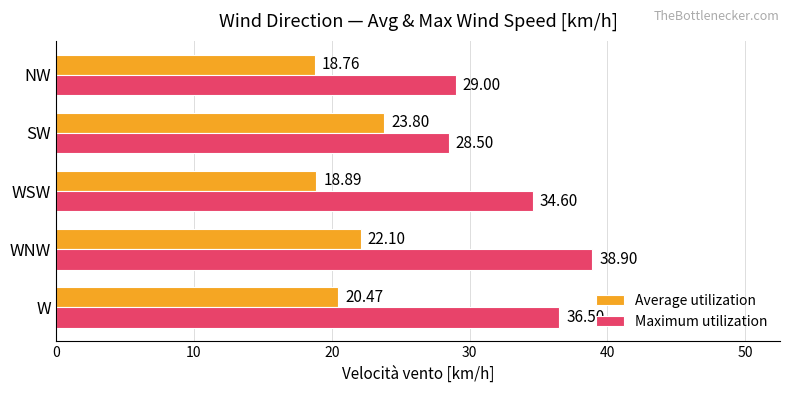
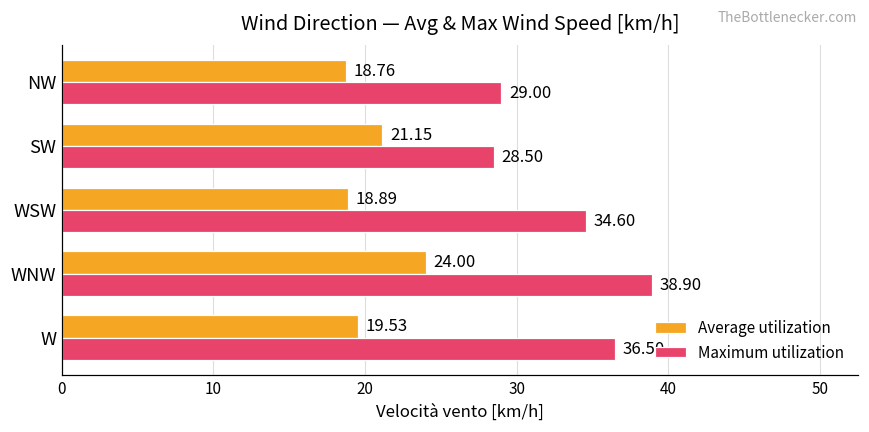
  {
    "Average utilization": {
      "NW": 18.76,
-     "SW": 23.80,
+     "SW": 21.15,
      "WSW": 18.89,
-     "WNW": 22.10,
-     "W": 20.47
+     "WNW": 24.00,
+     "W": 19.53
    },
    "Maximum utilization": {
      "NW": 29.00,
      "SW": 28.50,
      "WSW": 34.60,
      "WNW": 38.90,
      "W": 36.50
    }
  }
